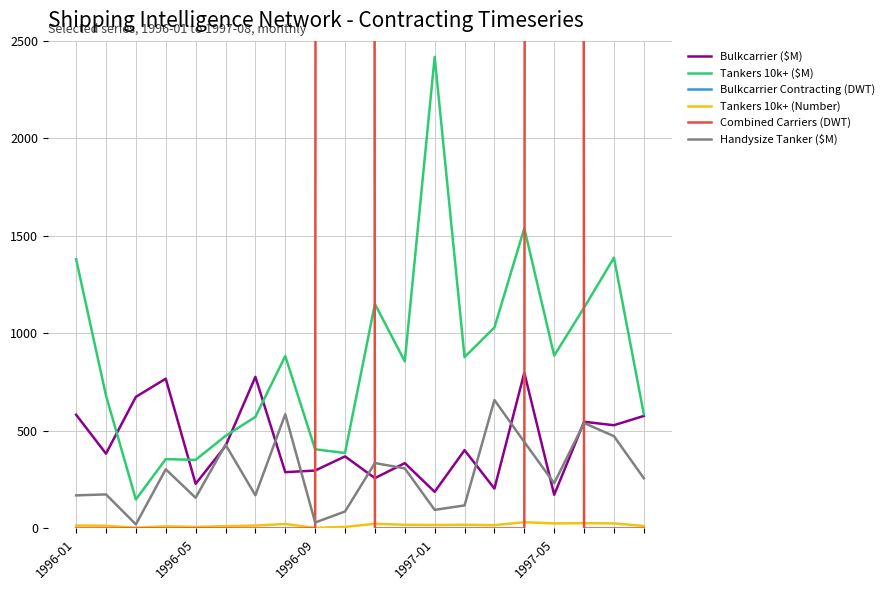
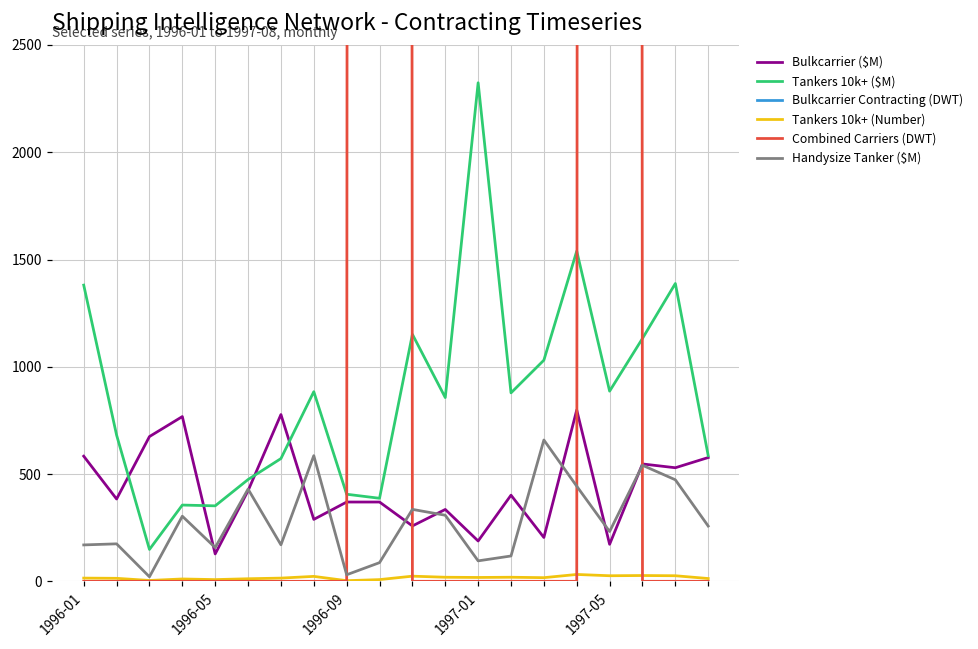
  {
    "Bulkcarrier ($M)": {
      "1996-01": 580,
-     "1996-05": 230,
-     "1996-09": 300,
+     "1996-05": 130,
+     "1996-09": 370,
      "1997-01": 190,
      "1997-05": 170
    },
    "Tankers 10k+ ($M)": {
      "1996-01": 1380,
      "1996-05": 350,
      "1996-09": 410,
-     "1997-01": 2420,
+     "1997-01": 2320,
      "1997-05": 890
    },
    "Tankers 10k+ (Number)": {
      "1996-01": 20,
      "1997-01": 20,
      "1997-05": 30
    },
    "Combined Carriers (DWT)": {
      "1996-01": 0,
      "1997-01": 0
    },
    "Handysize Tanker ($M)": {
      "1996-01": 170,
      "1996-05": 160,
      "1996-09": 30,
      "1997-01": 100,
      "1997-05": 230
    }
  }
